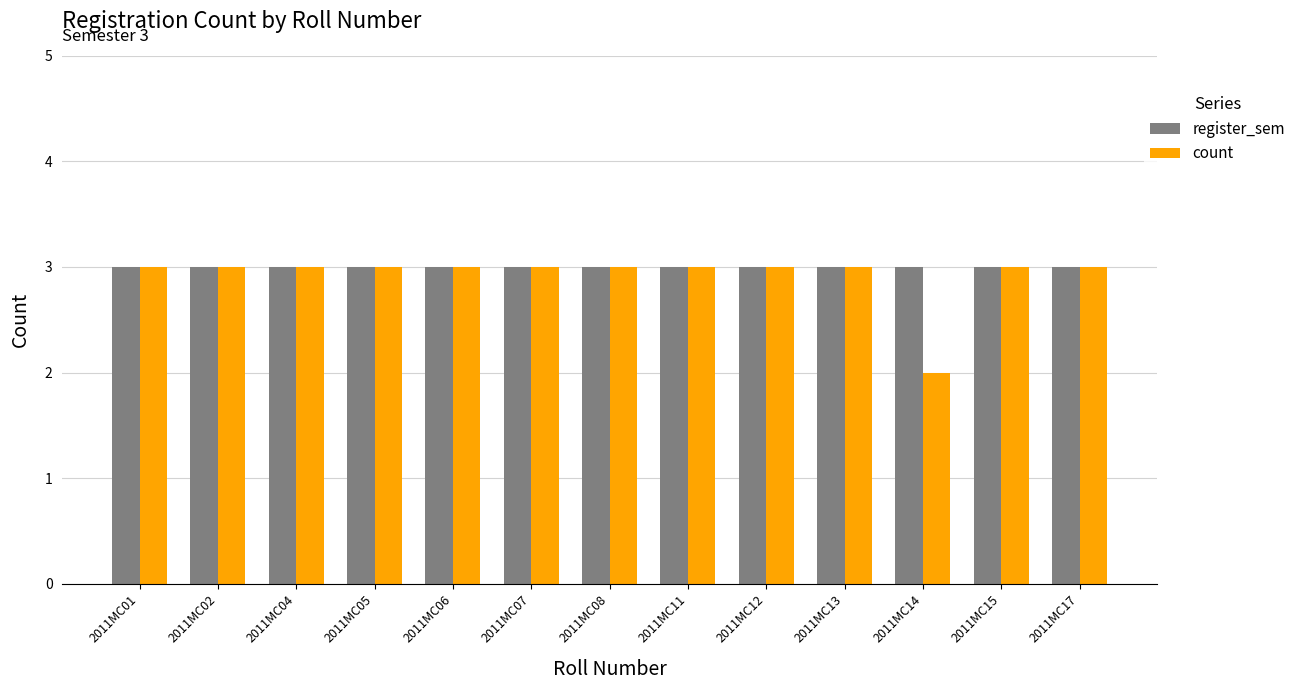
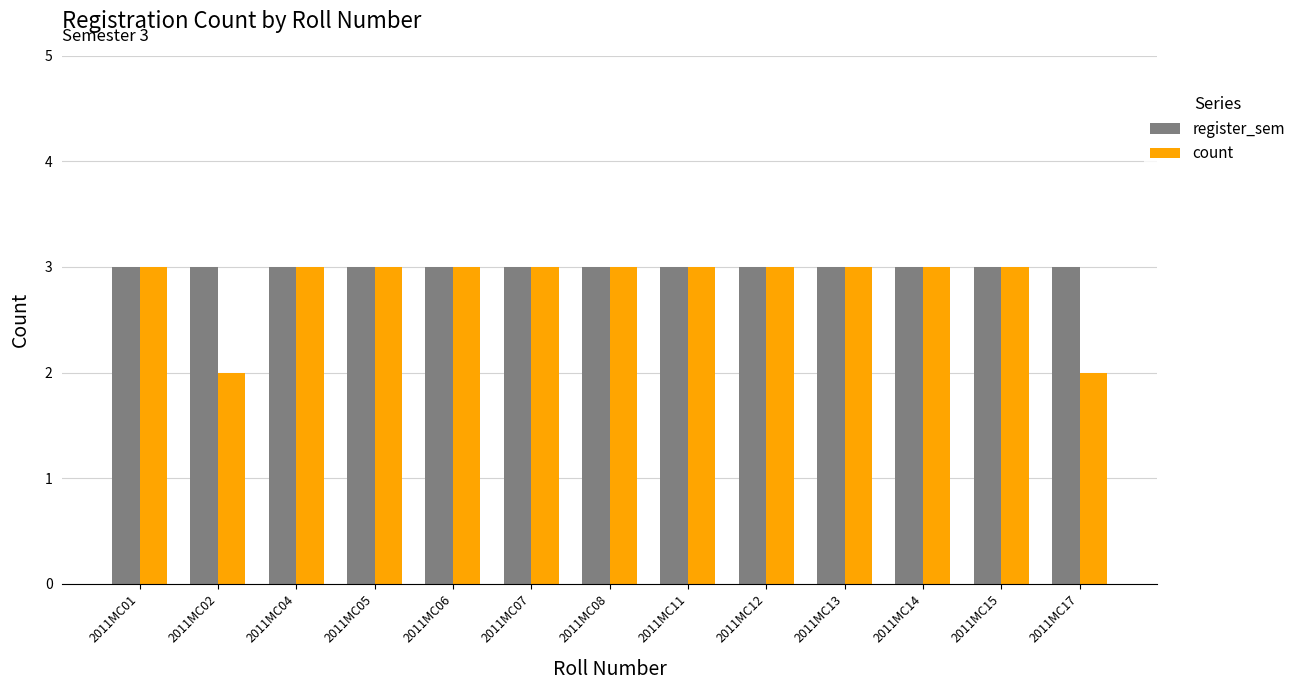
  {
    "register_sem": {
      "2011MC01": 3,
      "2011MC02": 3,
      "2011MC04": 3,
      "2011MC05": 3,
      "2011MC06": 3,
      "2011MC07": 3,
      "2011MC08": 3,
      "2011MC11": 3,
      "2011MC12": 3,
      "2011MC13": 3,
      "2011MC14": 3,
      "2011MC15": 3,
      "2011MC17": 3
    },
    "count": {
      "2011MC01": 3,
-     "2011MC02": 3,
+     "2011MC02": 2,
      "2011MC04": 3,
      "2011MC05": 3,
      "2011MC06": 3,
      "2011MC07": 3,
      "2011MC08": 3,
      "2011MC11": 3,
      "2011MC12": 3,
      "2011MC13": 3,
-     "2011MC14": 2,
+     "2011MC14": 3,
      "2011MC15": 3,
-     "2011MC17": 3
+     "2011MC17": 2
    }
  }
